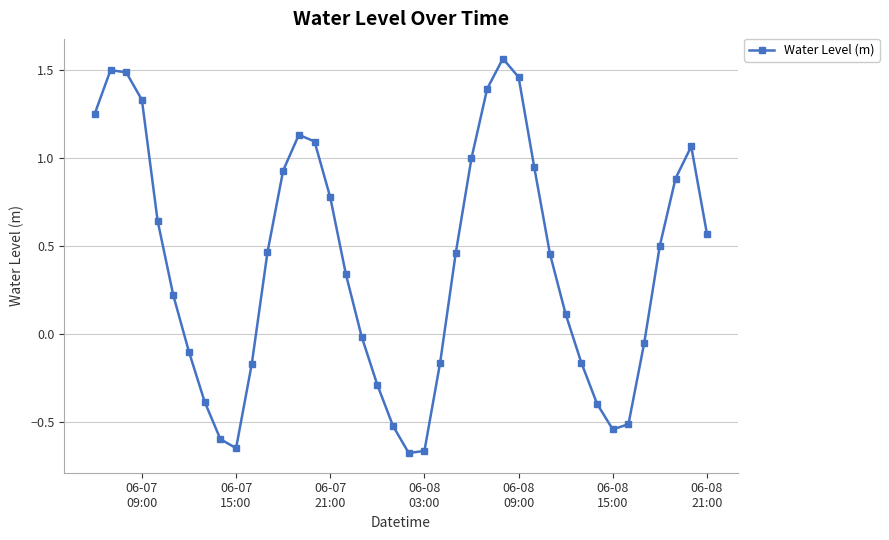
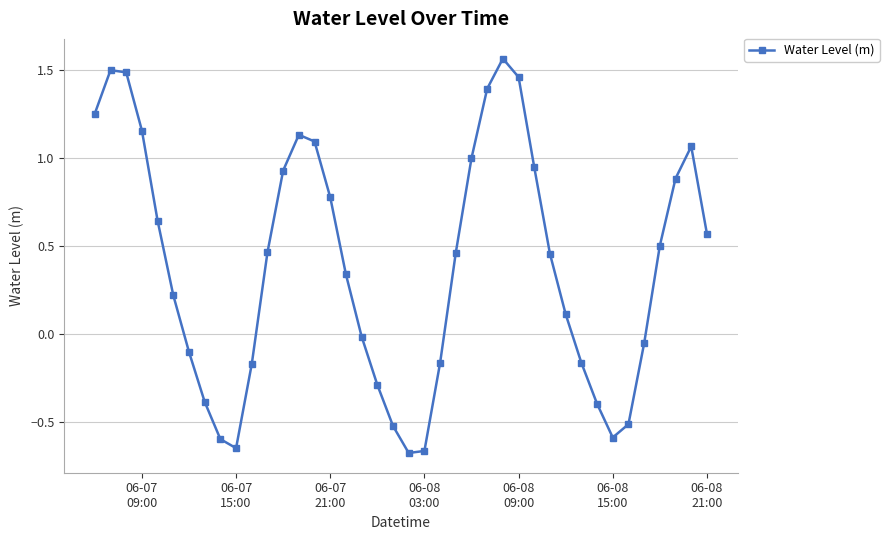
  {
-   "06-07 09:00": 1.33,
+   "06-07 09:00": 1.15,
    "06-07 15:00": -0.65,
    "06-07 21:00": 0.78,
    "06-08 03:00": -0.66,
    "06-08 09:00": 1.46,
-   "06-08 15:00": -0.54,
+   "06-08 15:00": -0.59,
    "06-08 21:00": 0.57
  }
